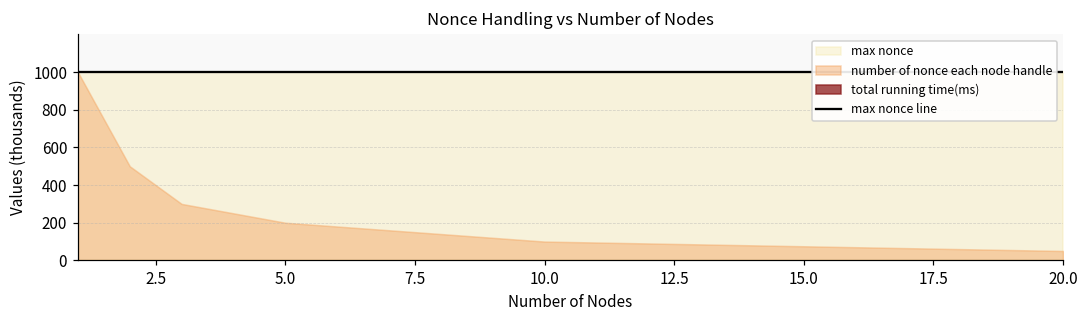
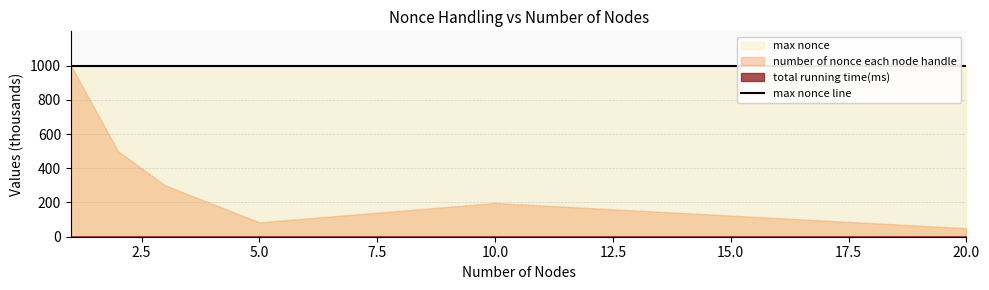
  {
    "max nonce": {
      "5.0": 1000,
      "10.0": 1000,
      "20.0": 1000
    },
    "number of nonce each node handle": {
-     "5.0": 200,
-     "10.0": 100,
+     "5.0": 80,
+     "10.0": 200,
      "20.0": 50
    }
  }
